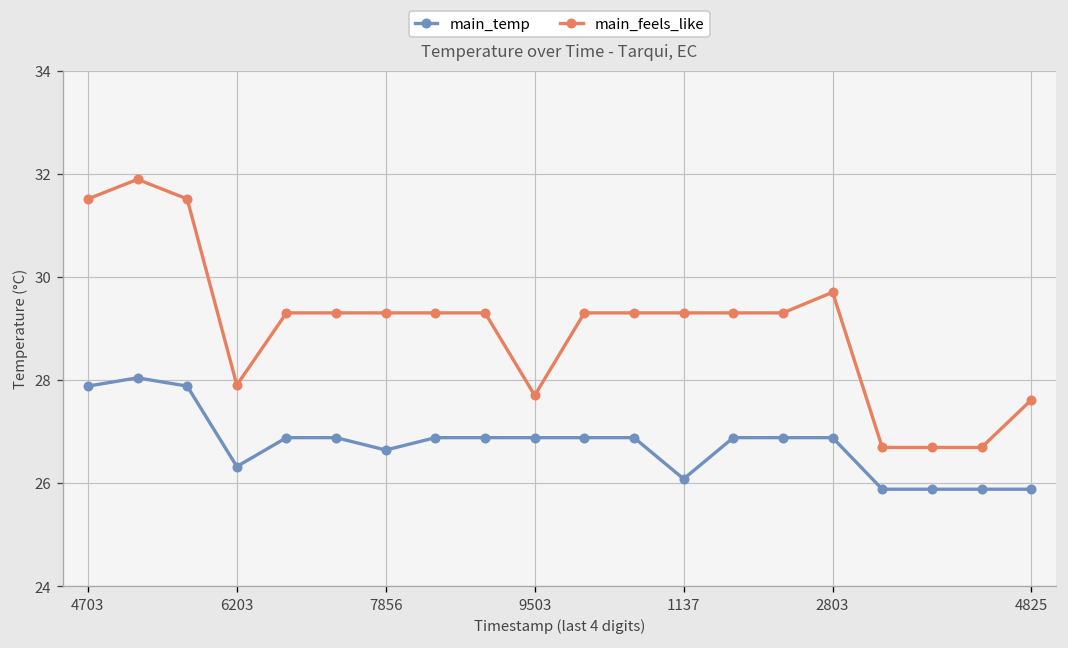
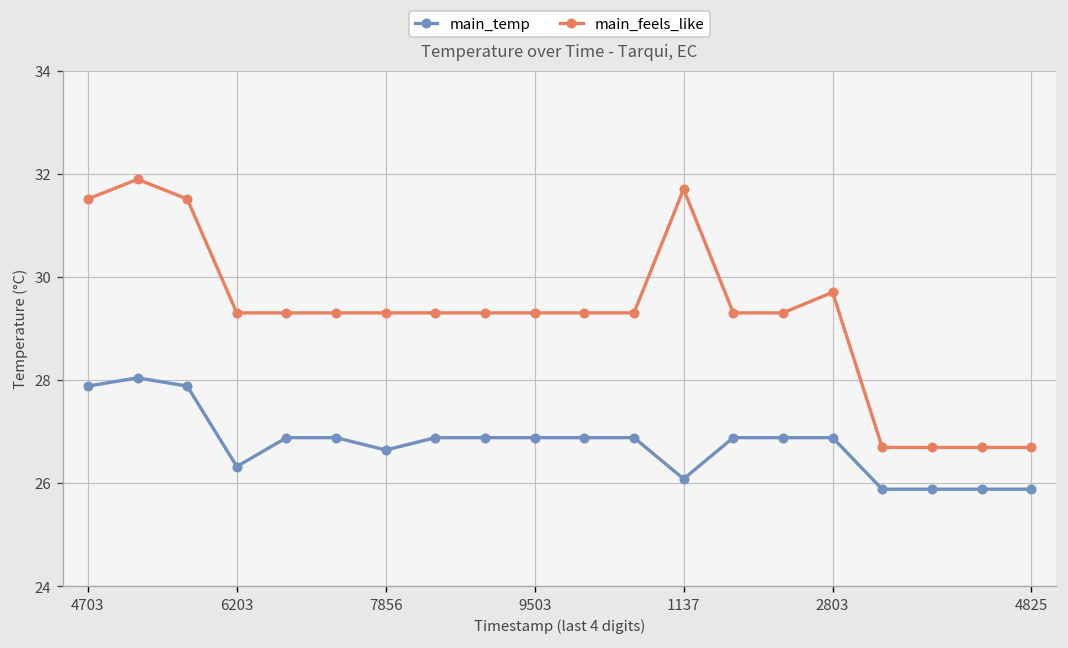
  {
    "main_temp": {
      "4703": 27.9,
      "6203": 26.3,
      "7856": 26.6,
      "9503": 26.9,
      "1137": 26.1,
      "2803": 26.9,
      "4825": 25.9
    },
    "main_feels_like": {
      "4703": 31.5,
-     "6203": 27.9,
+     "6203": 29.3,
      "7856": 29.3,
-     "9503": 27.7,
-     "1137": 29.3,
+     "9503": 29.3,
+     "1137": 31.7,
      "2803": 29.7,
-     "4825": 27.6
+     "4825": 26.7
    }
  }
